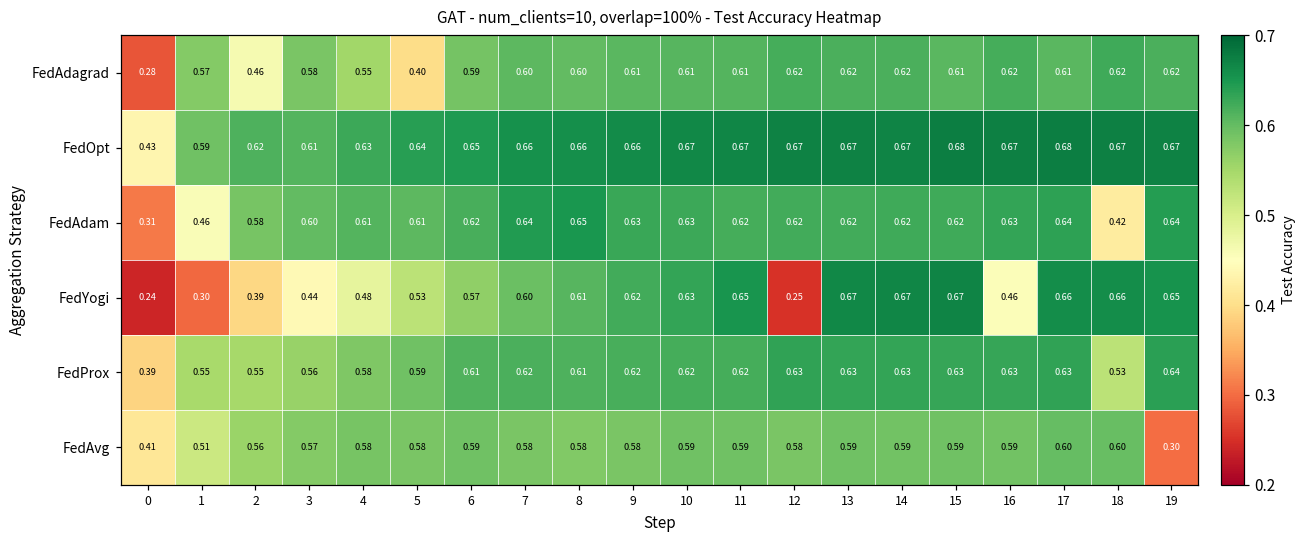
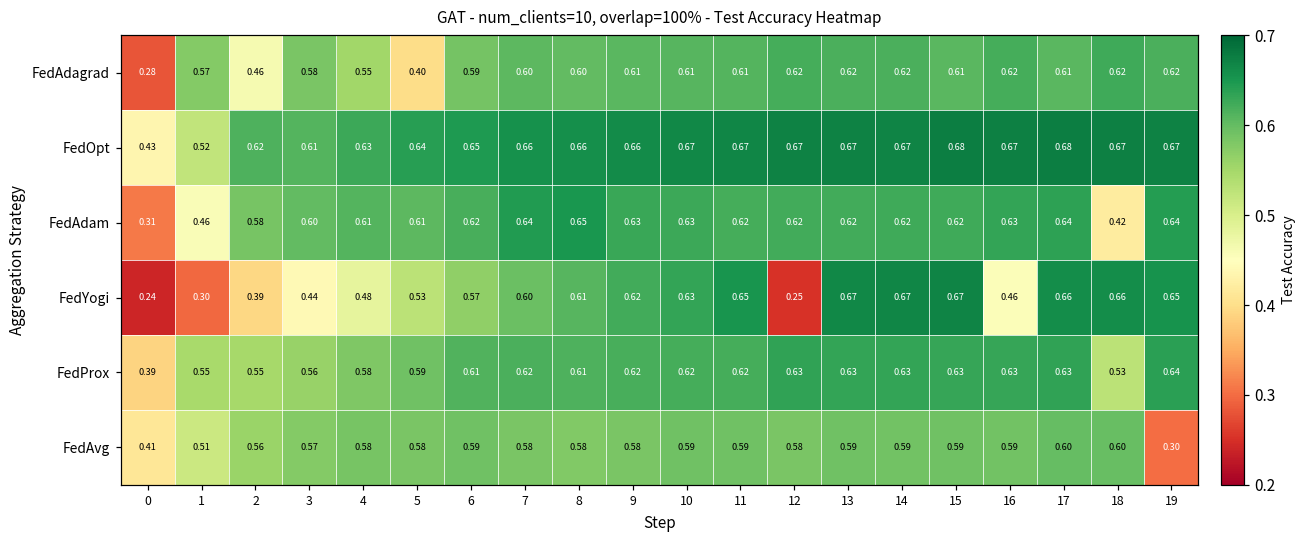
  {
    "FedAdagrad": {
      "0": 0.28,
      "1": 0.57,
      "2": 0.46,
      "3": 0.58,
      "4": 0.55,
      "5": 0.40,
      "6": 0.59,
      "7": 0.60,
      "8": 0.60,
      "9": 0.61,
      "10": 0.61,
      "11": 0.61,
      "12": 0.62,
      "13": 0.62,
      "14": 0.62,
      "15": 0.61,
      "16": 0.62,
      "17": 0.61,
      "18": 0.62,
      "19": 0.62
    },
    "FedOpt": {
      "0": 0.43,
-     "1": 0.59,
+     "1": 0.52,
      "2": 0.62,
      "3": 0.61,
      "4": 0.63,
      "5": 0.64,
      "6": 0.65,
      "7": 0.66,
      "8": 0.66,
      "9": 0.66,
      "10": 0.67,
      "11": 0.67,
      "12": 0.67,
      "13": 0.67,
      "14": 0.67,
      "15": 0.68,
      "16": 0.67,
      "17": 0.68,
      "18": 0.67,
      "19": 0.67
    },
    "FedAdam": {
      "0": 0.31,
      "1": 0.46,
      "2": 0.58,
      "3": 0.60,
      "4": 0.61,
      "5": 0.61,
      "6": 0.62,
      "7": 0.64,
      "8": 0.65,
      "9": 0.63,
      "10": 0.63,
      "11": 0.62,
      "12": 0.62,
      "13": 0.62,
      "14": 0.62,
      "15": 0.62,
      "16": 0.63,
      "17": 0.64,
      "18": 0.42,
      "19": 0.64
    },
    "FedYogi": {
      "0": 0.24,
      "1": 0.30,
      "2": 0.39,
      "3": 0.44,
      "4": 0.48,
      "5": 0.53,
      "6": 0.57,
      "7": 0.60,
      "8": 0.61,
      "9": 0.62,
      "10": 0.63,
      "11": 0.65,
      "12": 0.25,
      "13": 0.67,
      "14": 0.67,
      "15": 0.67,
      "16": 0.46,
      "17": 0.66,
      "18": 0.66,
      "19": 0.65
    },
    "FedProx": {
      "0": 0.39,
      "1": 0.55,
      "2": 0.55,
      "3": 0.56,
      "4": 0.58,
      "5": 0.59,
      "6": 0.61,
      "7": 0.62,
      "8": 0.61,
      "9": 0.62,
      "10": 0.62,
      "11": 0.62,
      "12": 0.63,
      "13": 0.63,
      "14": 0.63,
      "15": 0.63,
      "16": 0.63,
      "17": 0.63,
      "18": 0.53,
      "19": 0.64
    },
    "FedAvg": {
      "0": 0.41,
      "1": 0.51,
      "2": 0.56,
      "3": 0.57,
      "4": 0.58,
      "5": 0.58,
      "6": 0.59,
      "7": 0.58,
      "8": 0.58,
      "9": 0.58,
      "10": 0.59,
      "11": 0.59,
      "12": 0.58,
      "13": 0.59,
      "14": 0.59,
      "15": 0.59,
      "16": 0.59,
      "17": 0.60,
      "18": 0.60,
      "19": 0.30
    }
  }
